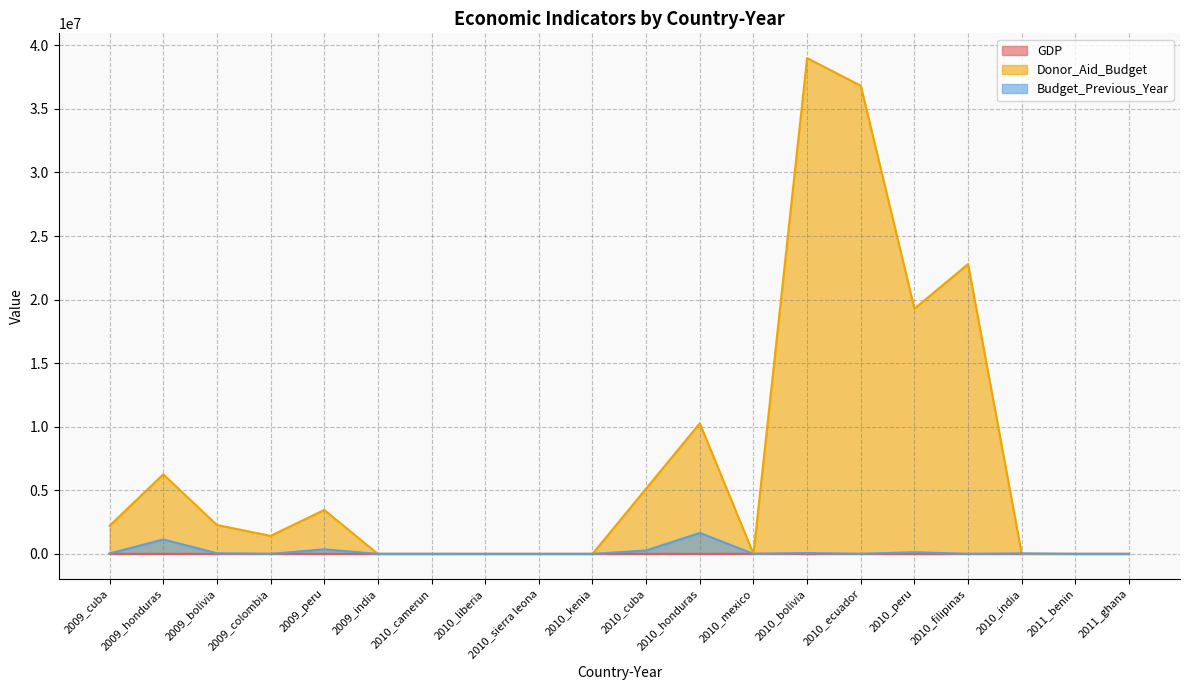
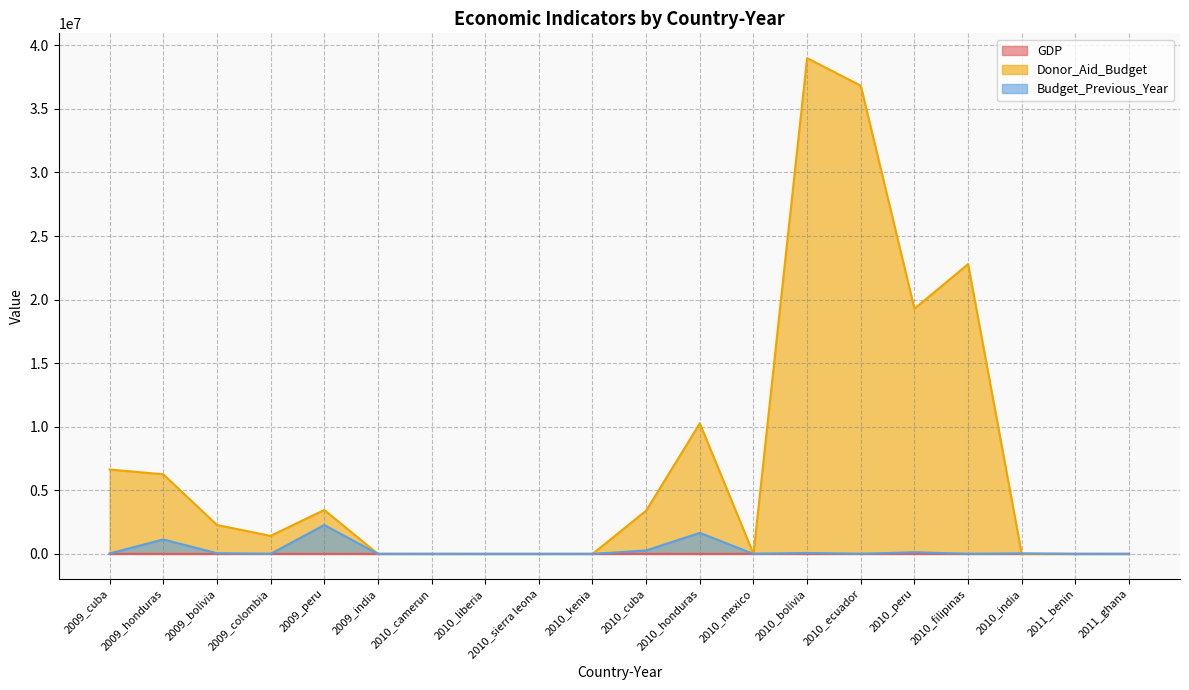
  {
    "GDP": {
      "2009_honduras": 0,
      "2009_peru": 0,
      "2010_cuba": 0,
      "2010_honduras": 0
    },
    "Donor_Aid_Budget": {
-     "2009_cuba": 2200000,
+     "2009_cuba": 6600000,
      "2009_honduras": 6300000,
      "2009_bolivia": 2300000,
      "2009_colombia": 1400000,
      "2009_peru": 3500000,
-     "2010_cuba": 5100000,
+     "2010_cuba": 3400000,
      "2010_honduras": 10300000,
      "2010_bolivia": 39000000,
      "2010_ecuador": 36800000,
      "2010_peru": 19300000,
      "2010_filipinas": 22800000
    },
    "Budget_Previous_Year": {
      "2009_honduras": 1100000,
-     "2009_peru": 400000,
+     "2009_peru": 2300000,
      "2010_cuba": 300000,
      "2010_honduras": 1700000
    }
  }
